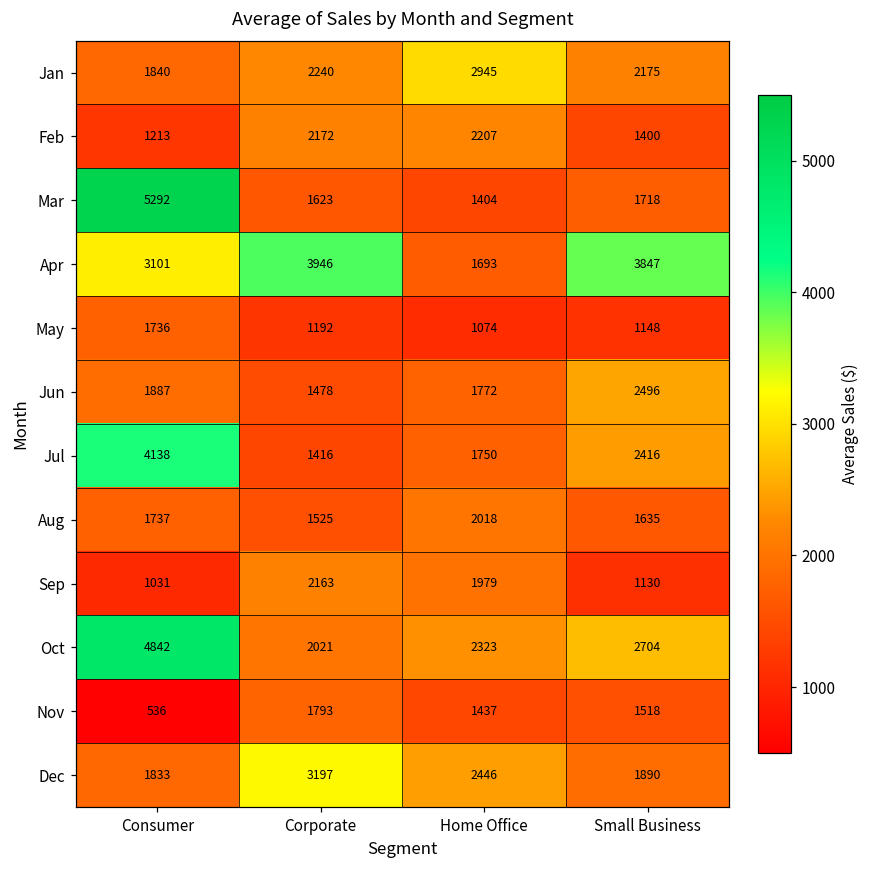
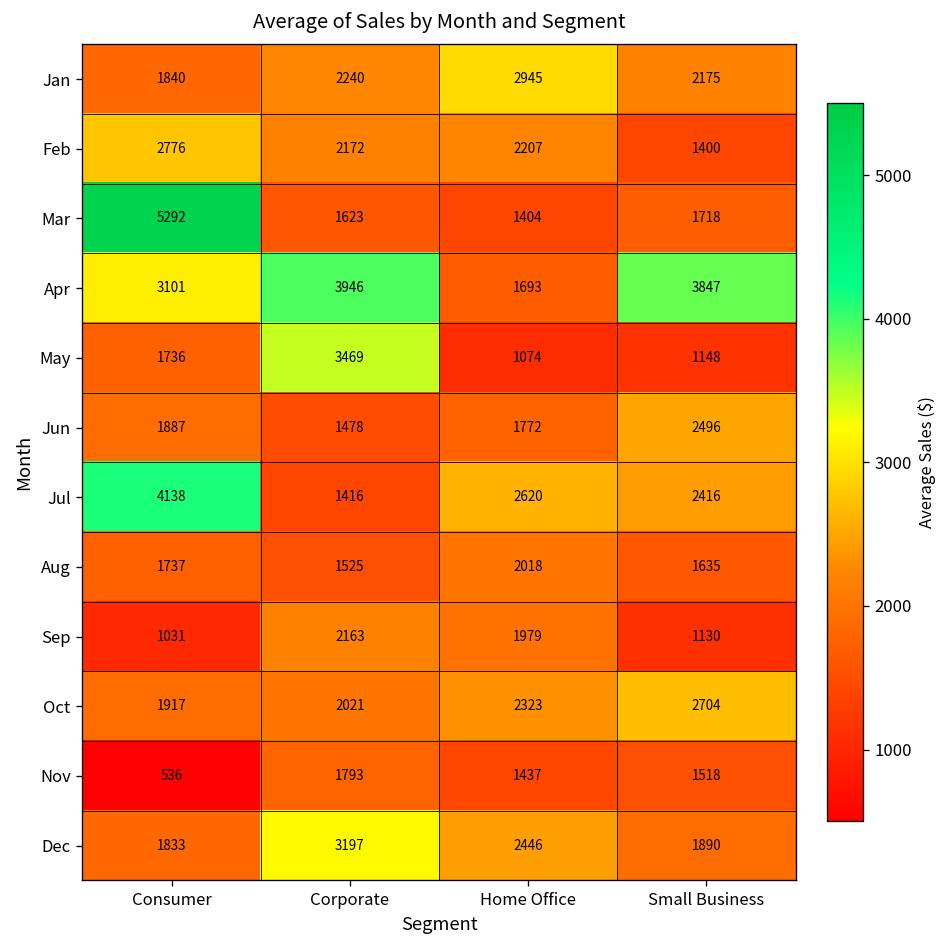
  {
    "Jan": {
      "Consumer": 1840,
      "Corporate": 2240,
      "Home Office": 2945,
      "Small Business": 2175
    },
    "Feb": {
-     "Consumer": 1213,
+     "Consumer": 2776,
      "Corporate": 2172,
      "Home Office": 2207,
      "Small Business": 1400
    },
    "Mar": {
      "Consumer": 5292,
      "Corporate": 1623,
      "Home Office": 1404,
      "Small Business": 1718
    },
    "Apr": {
      "Consumer": 3101,
      "Corporate": 3946,
      "Home Office": 1693,
      "Small Business": 3847
    },
    "May": {
      "Consumer": 1736,
-     "Corporate": 1192,
+     "Corporate": 3469,
      "Home Office": 1074,
      "Small Business": 1148
    },
    "Jun": {
      "Consumer": 1887,
      "Corporate": 1478,
      "Home Office": 1772,
      "Small Business": 2496
    },
    "Jul": {
      "Consumer": 4138,
      "Corporate": 1416,
-     "Home Office": 1750,
+     "Home Office": 2620,
      "Small Business": 2416
    },
    "Aug": {
      "Consumer": 1737,
      "Corporate": 1525,
      "Home Office": 2018,
      "Small Business": 1635
    },
    "Sep": {
      "Consumer": 1031,
      "Corporate": 2163,
      "Home Office": 1979,
      "Small Business": 1130
    },
    "Oct": {
-     "Consumer": 4842,
+     "Consumer": 1917,
      "Corporate": 2021,
      "Home Office": 2323,
      "Small Business": 2704
    },
    "Nov": {
      "Consumer": 536,
      "Corporate": 1793,
      "Home Office": 1437,
      "Small Business": 1518
    },
    "Dec": {
      "Consumer": 1833,
      "Corporate": 3197,
      "Home Office": 2446,
      "Small Business": 1890
    }
  }
